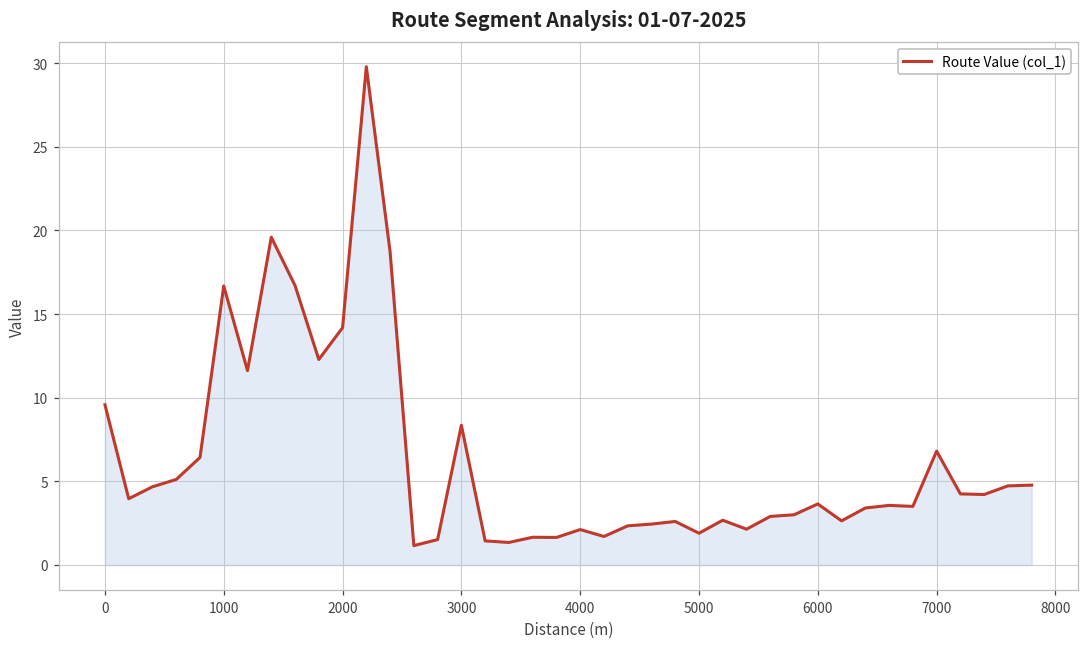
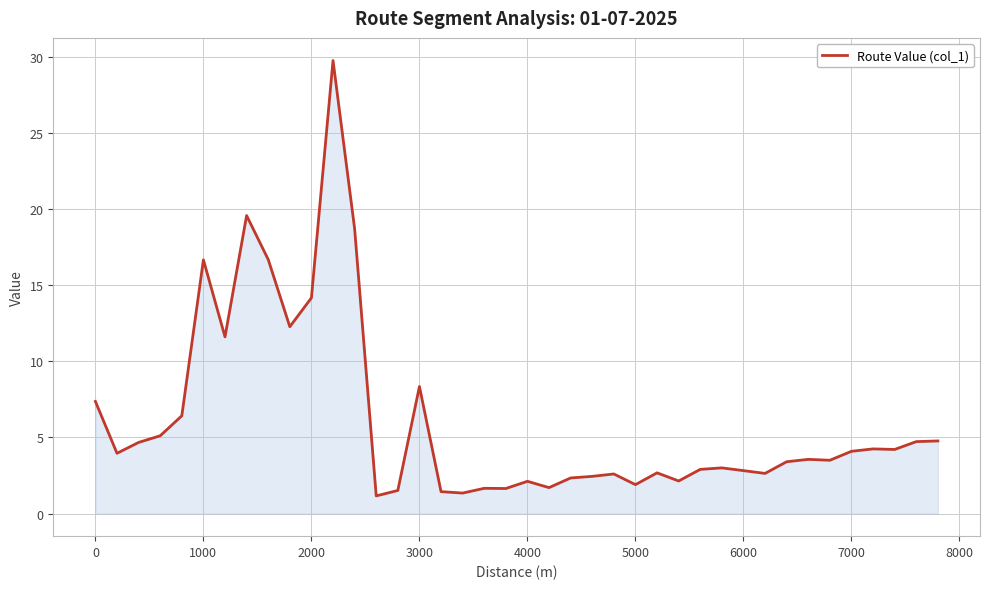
  {
-   "0": 9.6,
+   "0": 7.4,
    "1000": 16.7,
    "2000": 14.2,
    "3000": 8.4,
    "4000": 2.1,
    "5000": 1.9,
-   "6000": 3.6,
-   "7000": 6.8
+   "6000": 2.8,
+   "7000": 4.1
  }
